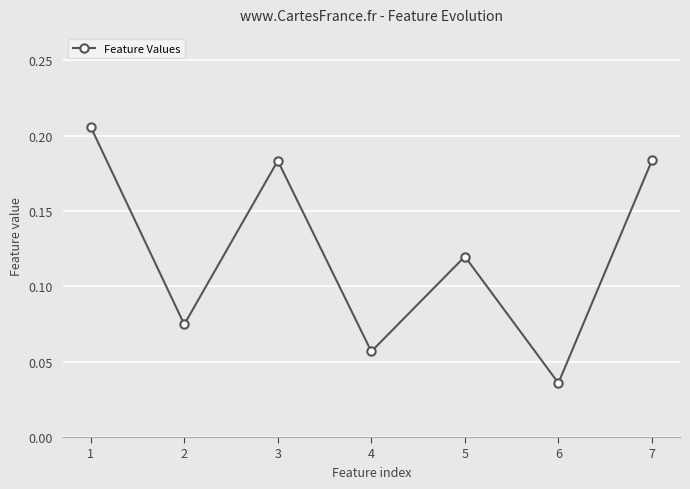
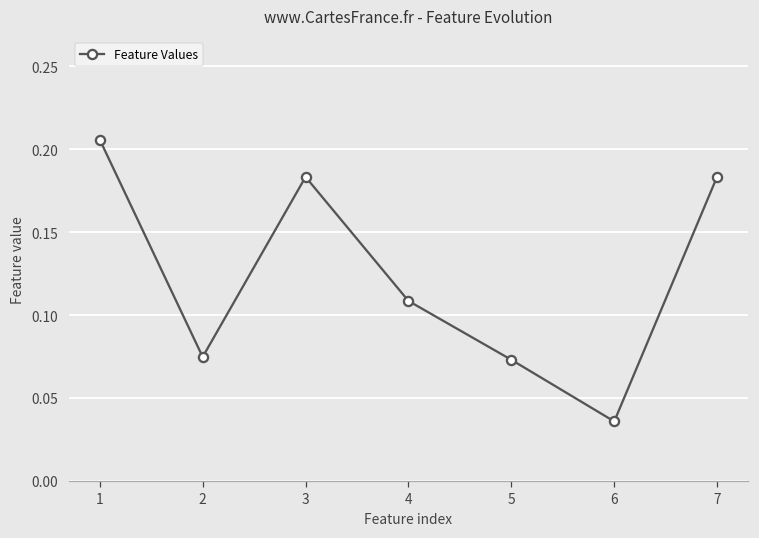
  {
    "1": 0.206,
    "2": 0.075,
    "3": 0.183,
-   "4": 0.057,
-   "5": 0.120,
+   "4": 0.108,
+   "5": 0.073,
    "6": 0.036,
    "7": 0.183
  }
